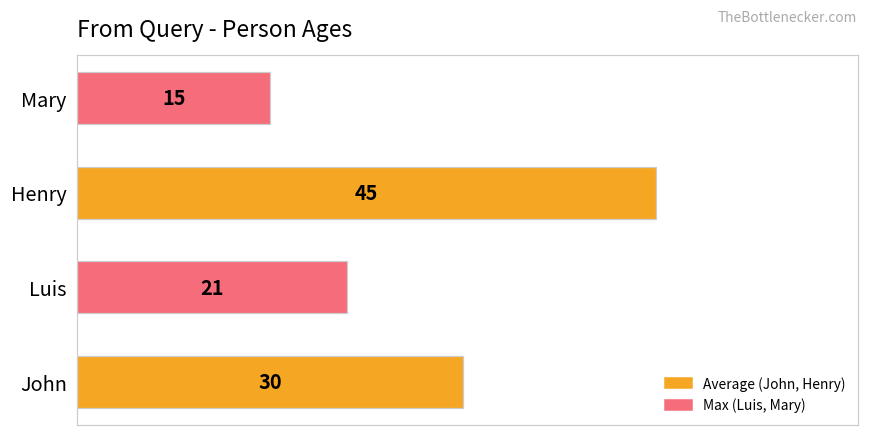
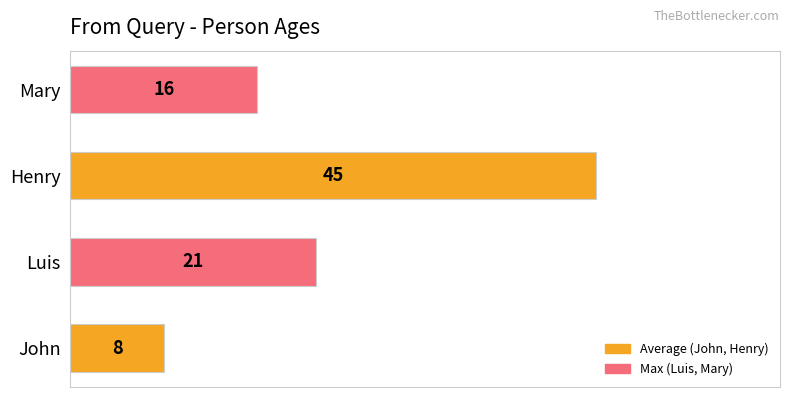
  {
-   "Mary": 15,
+   "Mary": 16,
    "Henry": 45,
    "Luis": 21,
-   "John": 30
+   "John": 8
  }
